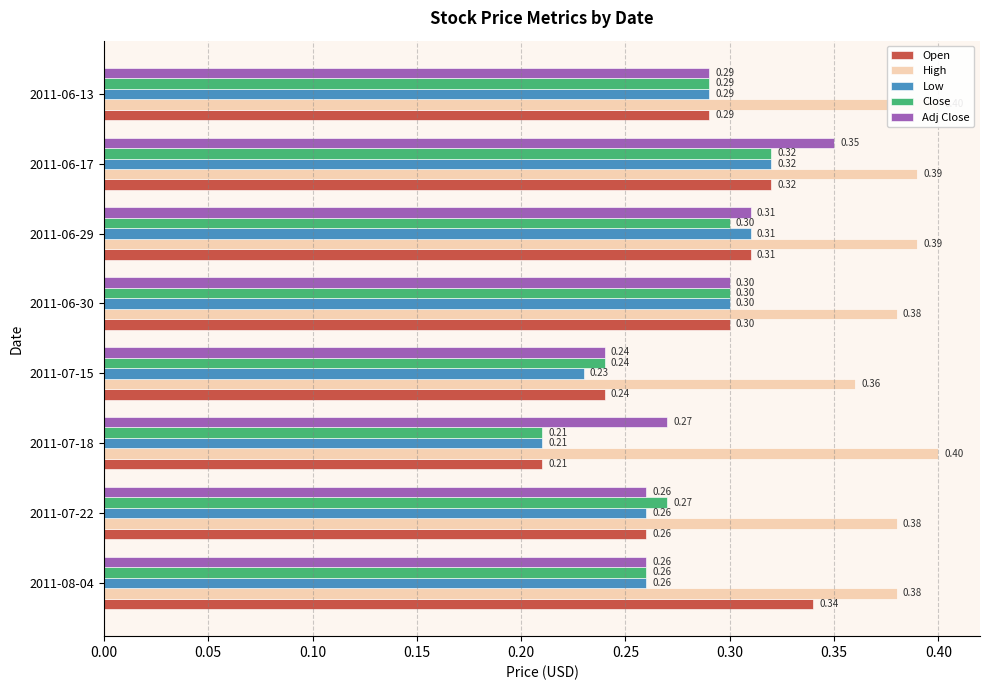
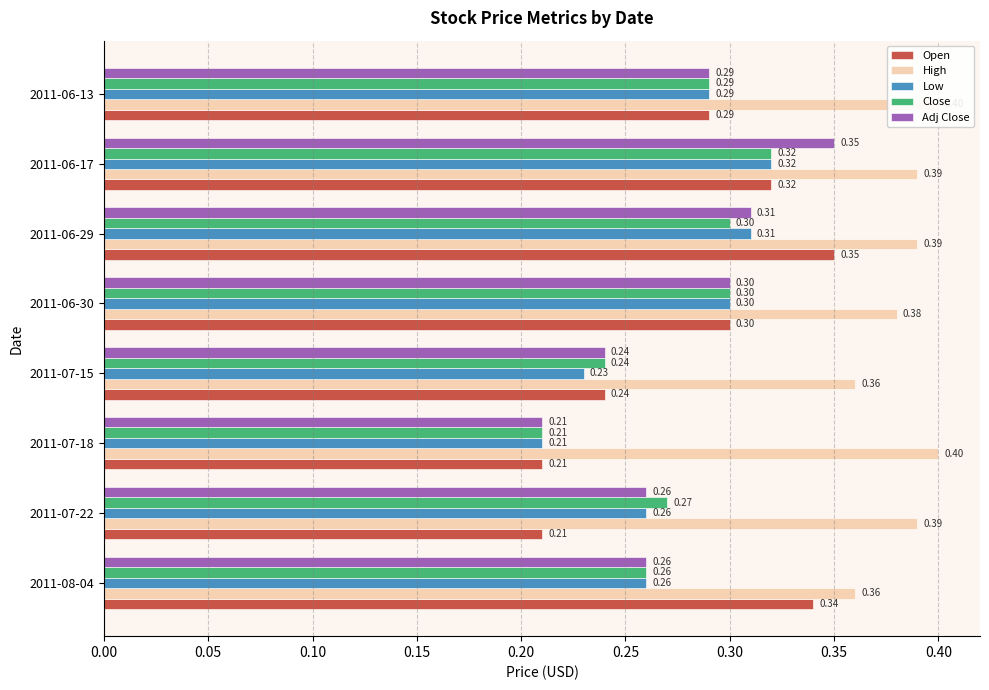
  {
    "Open": {
      "2011-06-13": 0.29,
      "2011-06-17": 0.32,
-     "2011-06-29": 0.31,
+     "2011-06-29": 0.35,
      "2011-06-30": 0.30,
      "2011-07-15": 0.24,
      "2011-07-18": 0.21,
-     "2011-07-22": 0.26,
+     "2011-07-22": 0.21,
      "2011-08-04": 0.34
    },
    "High": {
      "2011-06-17": 0.39,
      "2011-06-29": 0.39,
      "2011-06-30": 0.38,
      "2011-07-15": 0.36,
      "2011-07-18": 0.40,
-     "2011-07-22": 0.38,
-     "2011-08-04": 0.38
+     "2011-07-22": 0.39,
+     "2011-08-04": 0.36
    },
    "Low": {
      "2011-06-13": 0.29,
      "2011-06-17": 0.32,
      "2011-06-29": 0.31,
      "2011-06-30": 0.30,
      "2011-07-15": 0.23,
      "2011-07-18": 0.21,
      "2011-07-22": 0.26,
      "2011-08-04": 0.26
    },
    "Close": {
      "2011-06-13": 0.29,
      "2011-06-17": 0.32,
      "2011-06-29": 0.30,
      "2011-06-30": 0.30,
      "2011-07-15": 0.24,
      "2011-07-18": 0.21,
      "2011-07-22": 0.27,
      "2011-08-04": 0.26
    },
    "Adj Close": {
      "2011-06-13": 0.29,
      "2011-06-17": 0.35,
      "2011-06-29": 0.31,
      "2011-06-30": 0.30,
      "2011-07-15": 0.24,
-     "2011-07-18": 0.27,
+     "2011-07-18": 0.21,
      "2011-07-22": 0.26,
      "2011-08-04": 0.26
    }
  }
